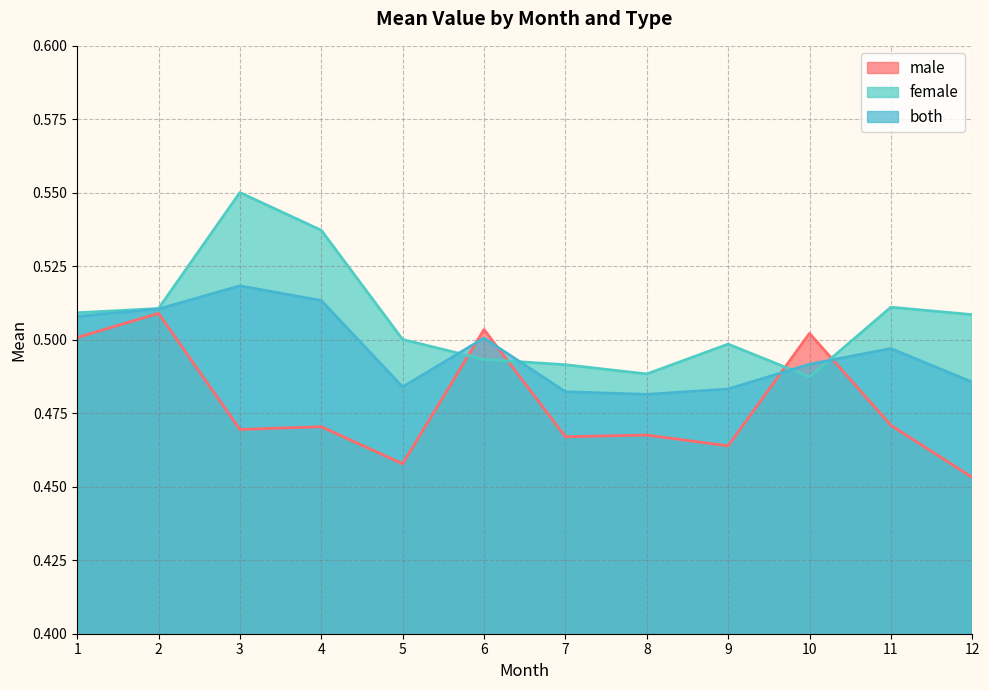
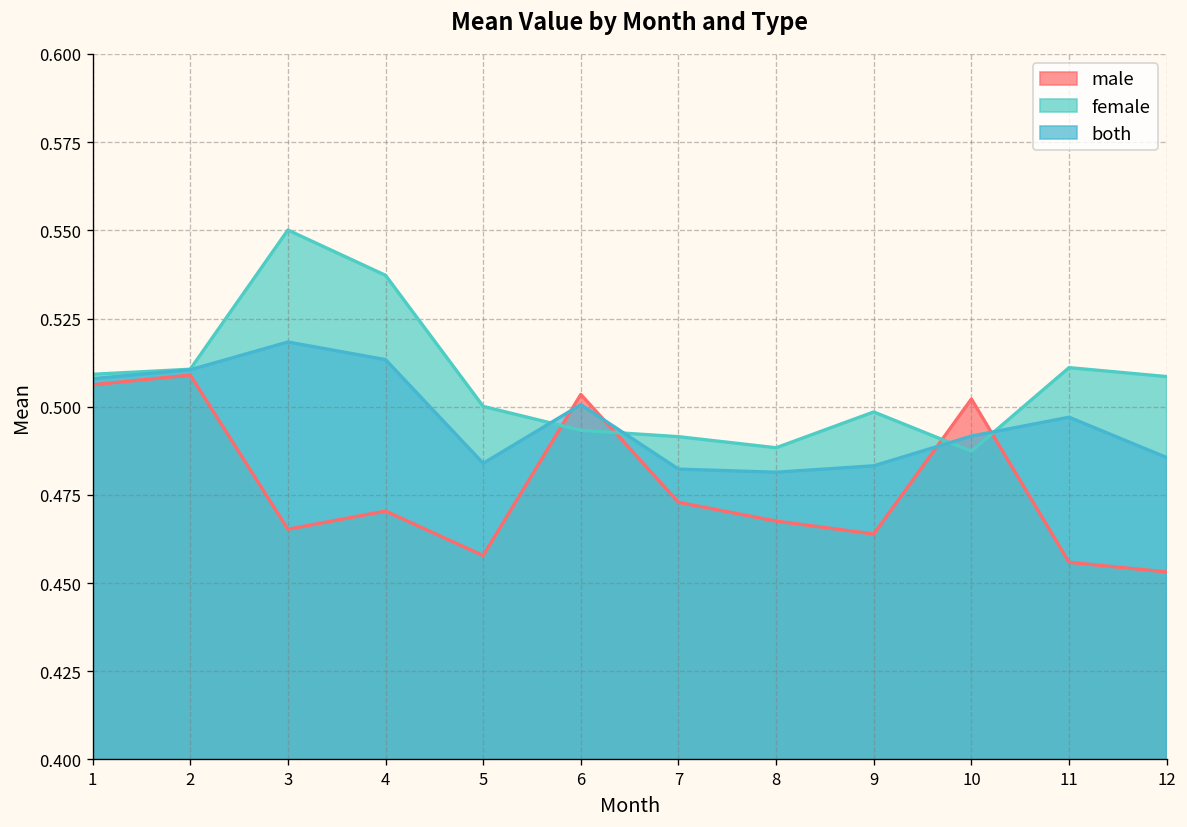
  {
    "male": {
-     "1": 0.501,
+     "1": 0.506,
      "2": 0.509,
-     "3": 0.469,
+     "3": 0.465,
      "4": 0.470,
      "5": 0.458,
      "6": 0.503,
-     "7": 0.467,
+     "7": 0.473,
      "8": 0.468,
      "9": 0.464,
      "10": 0.502,
-     "11": 0.471,
+     "11": 0.456,
      "12": 0.453
    }
  }
